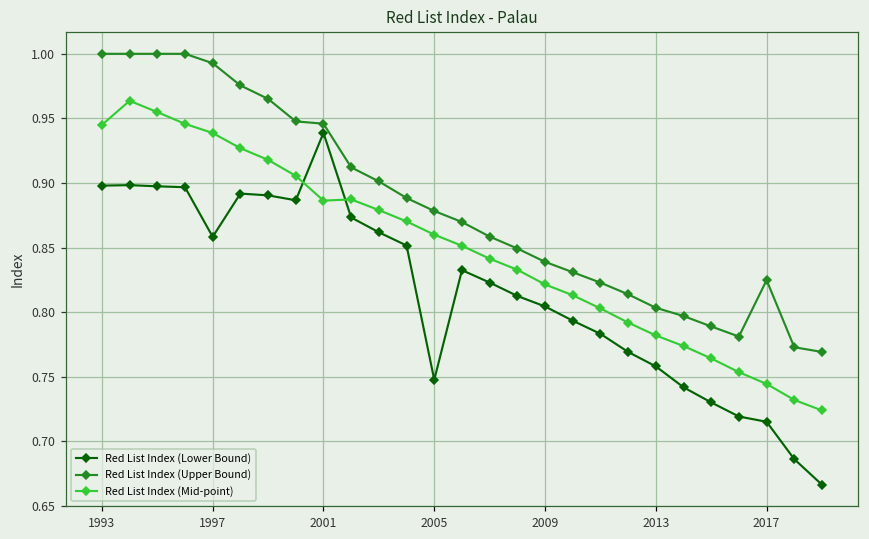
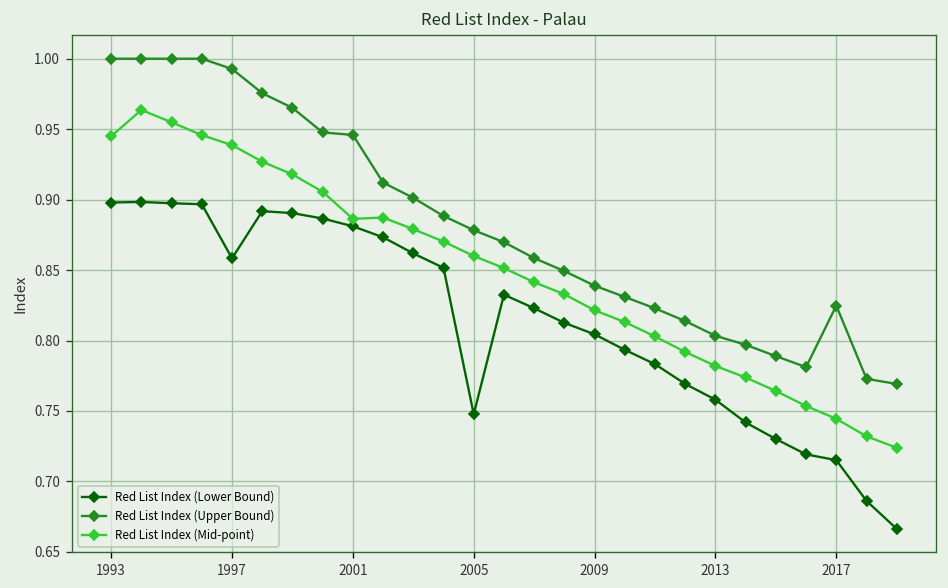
  {
    "Red List Index (Lower Bound)": {
      "1993": 0.898,
      "1997": 0.858,
-     "2001": 0.939,
+     "2001": 0.881,
      "2005": 0.748,
      "2009": 0.804,
      "2013": 0.758,
      "2017": 0.715
    },
    "Red List Index (Upper Bound)": {
      "1993": 1.000,
      "1997": 0.993,
      "2001": 0.946,
      "2005": 0.878,
      "2009": 0.839,
      "2013": 0.803,
      "2017": 0.825
    },
    "Red List Index (Mid-point)": {
      "1993": 0.945,
      "1997": 0.939,
      "2001": 0.886,
      "2005": 0.860,
      "2009": 0.821,
      "2013": 0.782,
      "2017": 0.744
    }
  }
